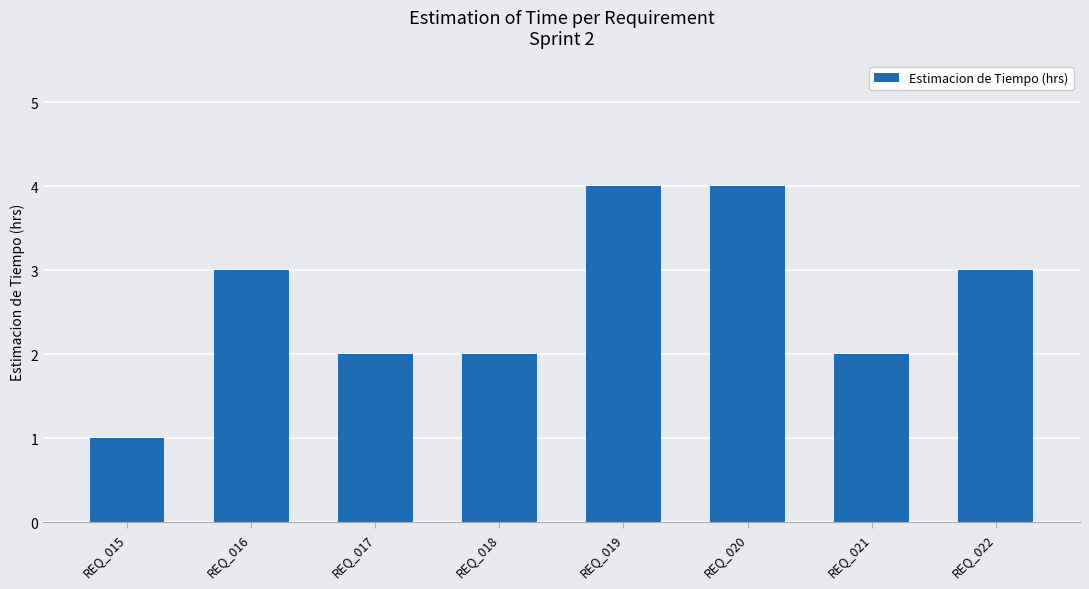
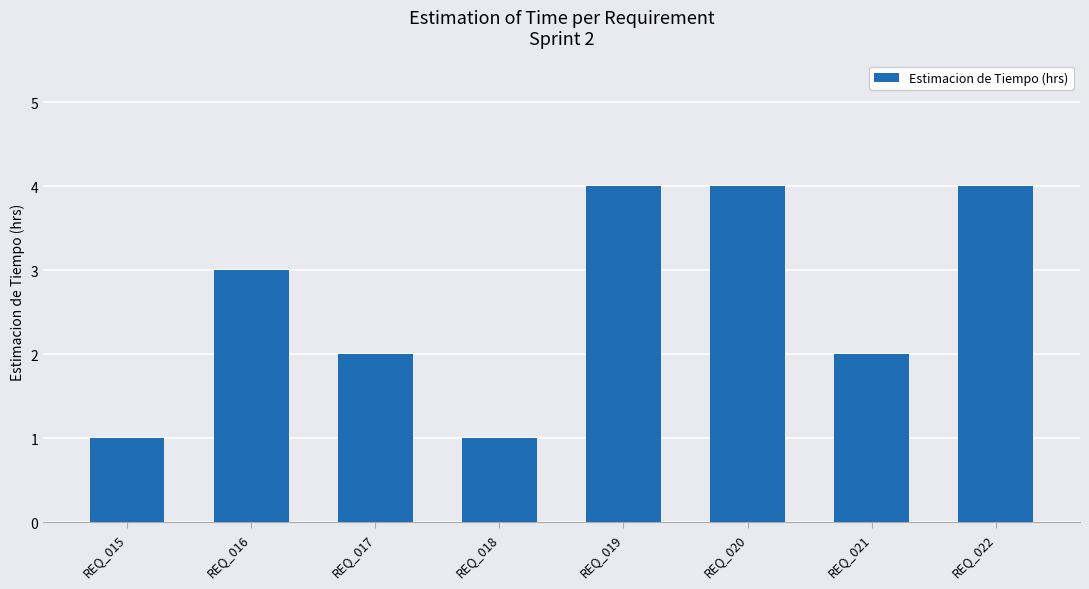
  {
    "REQ_015": 1,
    "REQ_016": 3,
    "REQ_017": 2,
-   "REQ_018": 2,
+   "REQ_018": 1,
    "REQ_019": 4,
    "REQ_020": 4,
    "REQ_021": 2,
-   "REQ_022": 3
+   "REQ_022": 4
  }
